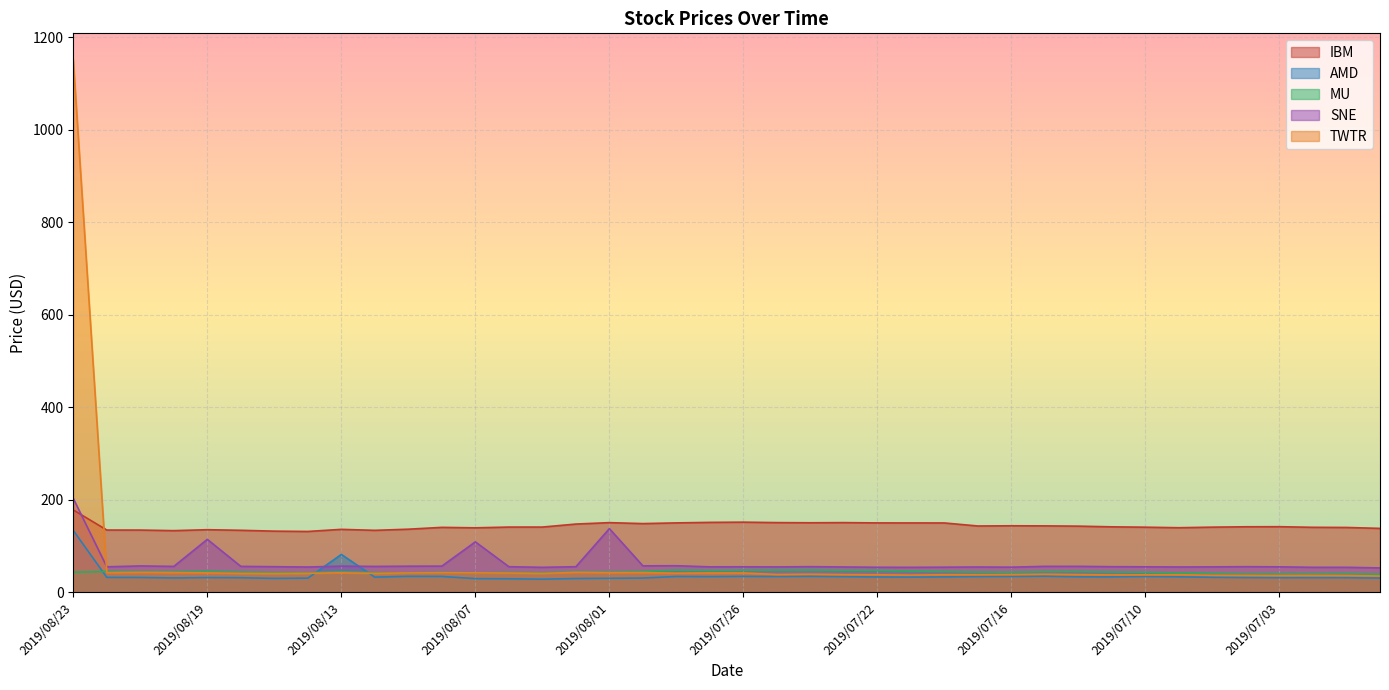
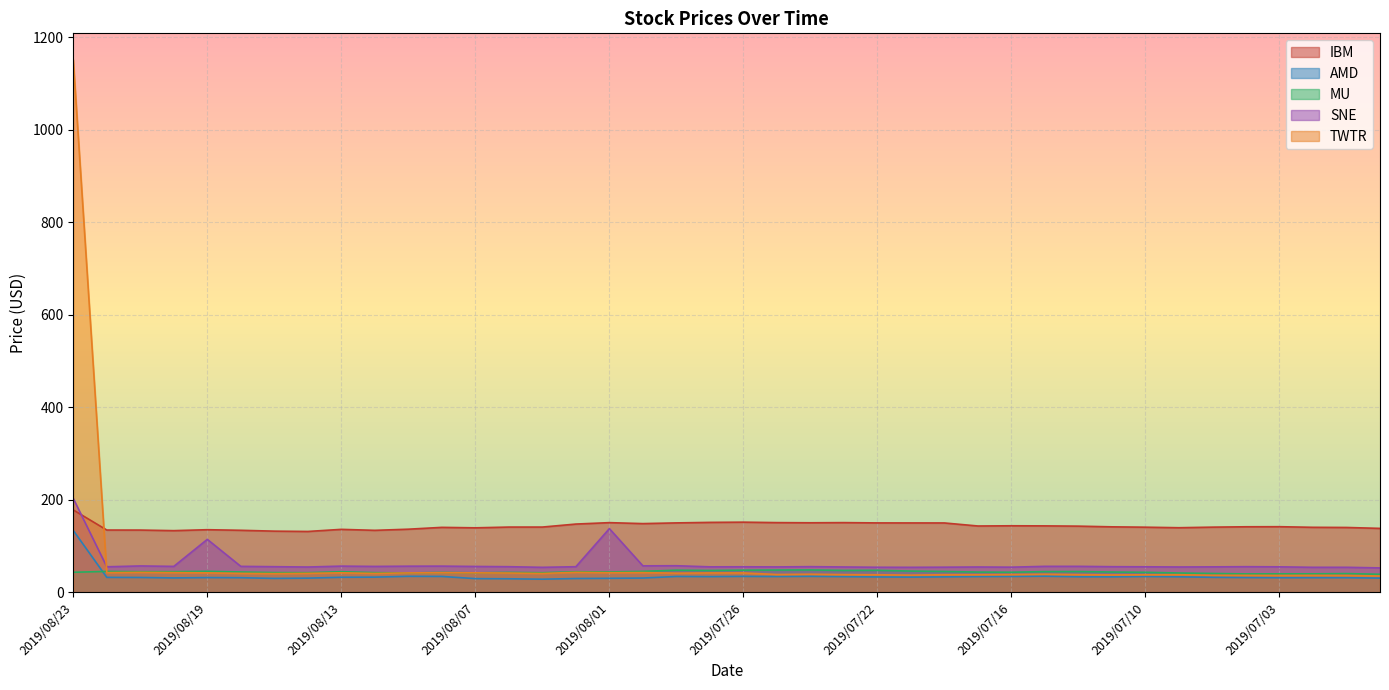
  {
    "AMD": {
      "2019/08/23": 130,
      "2019/08/19": 30,
-     "2019/08/13": 80,
+     "2019/08/13": 30,
      "2019/08/07": 30,
      "2019/08/01": 30,
      "2019/07/26": 30
    },
    "MU": {
      "2019/08/23": 40,
      "2019/07/26": 50,
      "2019/07/22": 50
    },
    "SNE": {
      "2019/08/23": 200,
      "2019/08/19": 110,
      "2019/08/13": 60,
-     "2019/08/07": 110,
+     "2019/08/07": 60,
      "2019/08/01": 140,
      "2019/07/26": 50,
      "2019/07/22": 50,
      "2019/07/16": 50,
      "2019/07/10": 50,
      "2019/07/03": 50
    }
  }
